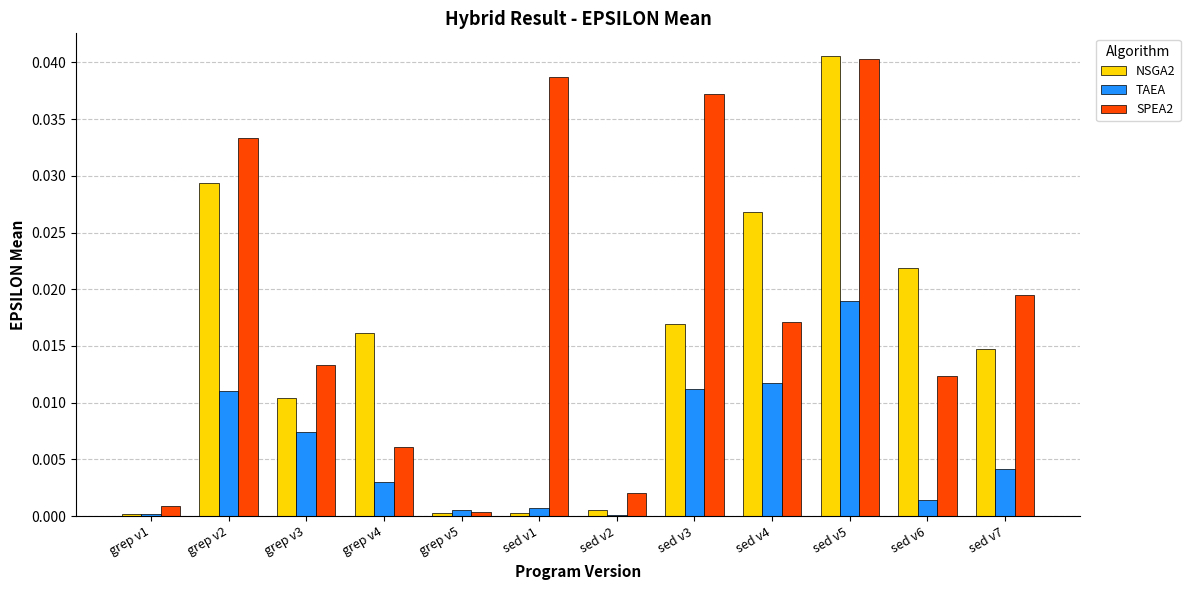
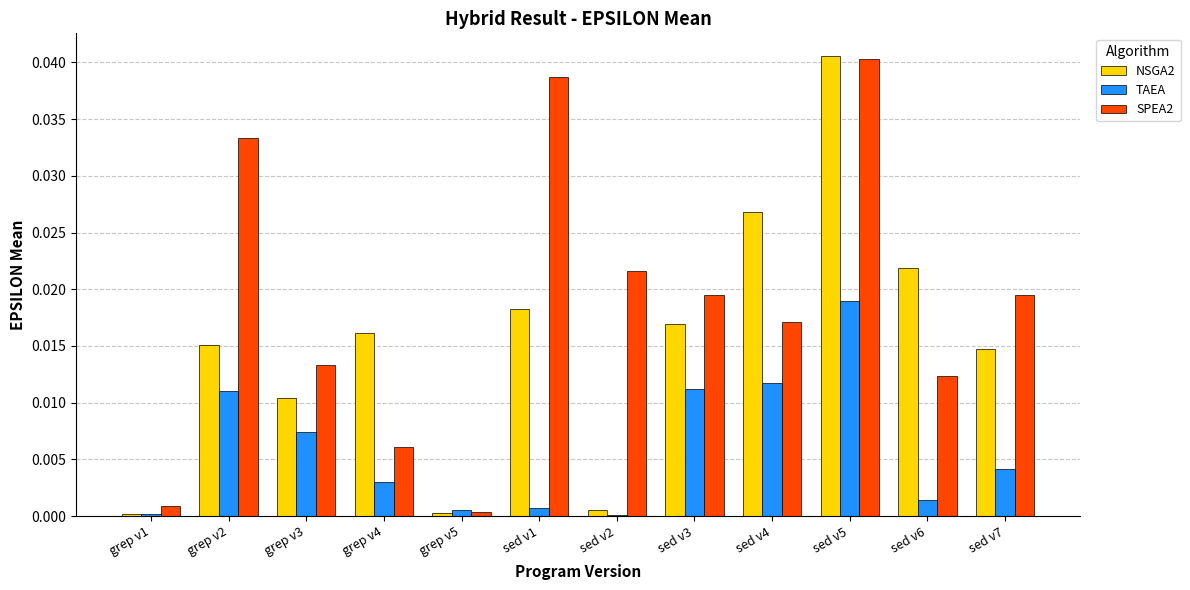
  {
    "NSGA2": {
-     "grep v2": 0.0294,
+     "grep v2": 0.0151,
      "grep v3": 0.0104,
      "grep v4": 0.0161,
      "grep v5": 0.0003,
-     "sed v1": 0.0003,
+     "sed v1": 0.0182,
      "sed v2": 0.0006,
      "sed v3": 0.0169,
      "sed v4": 0.0268,
      "sed v5": 0.0405,
      "sed v6": 0.0219,
      "sed v7": 0.0148
    },
    "TAEA": {
      "grep v2": 0.0111,
      "grep v3": 0.0074,
      "grep v4": 0.0030,
      "grep v5": 0.0005,
      "sed v1": 0.0007,
      "sed v3": 0.0112,
      "sed v4": 0.0117,
      "sed v5": 0.0190,
      "sed v6": 0.0014,
      "sed v7": 0.0042
    },
    "SPEA2": {
      "grep v1": 0.0009,
      "grep v2": 0.0333,
      "grep v3": 0.0134,
      "grep v4": 0.0061,
      "grep v5": 0.0004,
      "sed v1": 0.0387,
-     "sed v2": 0.0020,
-     "sed v3": 0.0373,
+     "sed v2": 0.0216,
+     "sed v3": 0.0195,
      "sed v4": 0.0171,
      "sed v5": 0.0403,
      "sed v6": 0.0123,
      "sed v7": 0.0195
    }
  }
